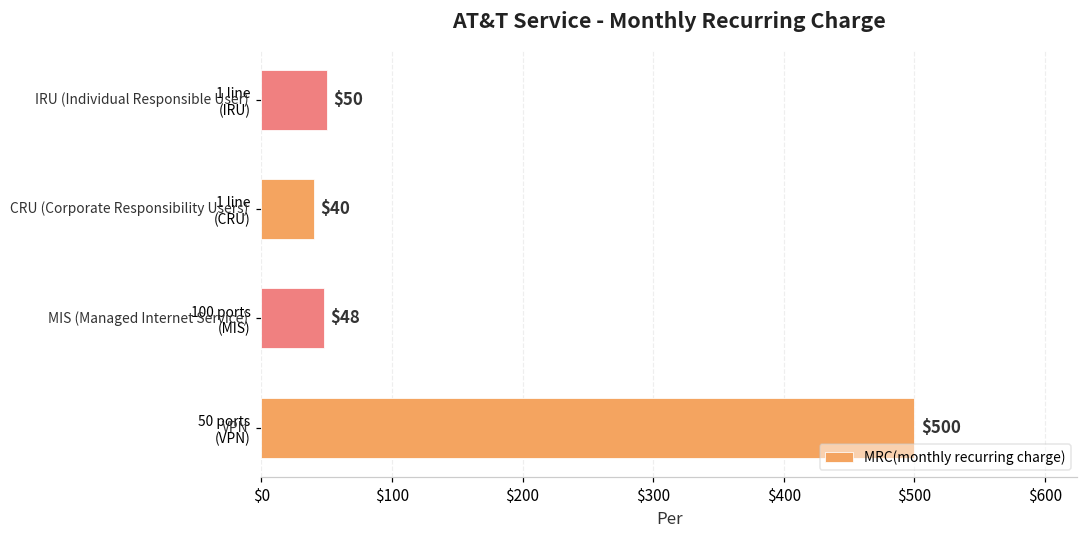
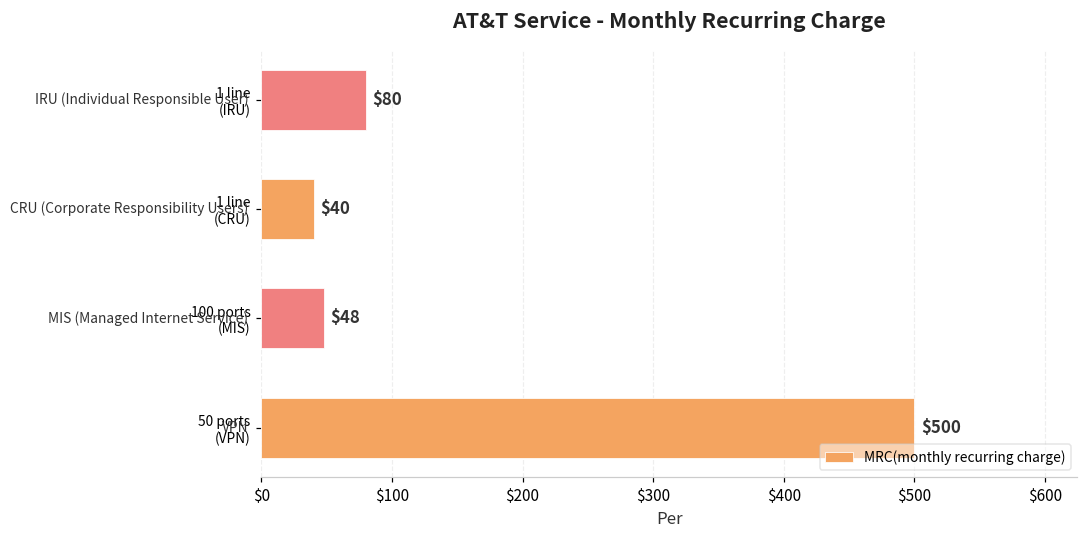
  {
-   "1 line (IRU)": "$50",
+   "1 line (IRU)": "$80",
    "1 line (CRU)": "$40",
    "100 ports (MIS)": "$48",
    "50 ports (VPN)": "$500"
  }
